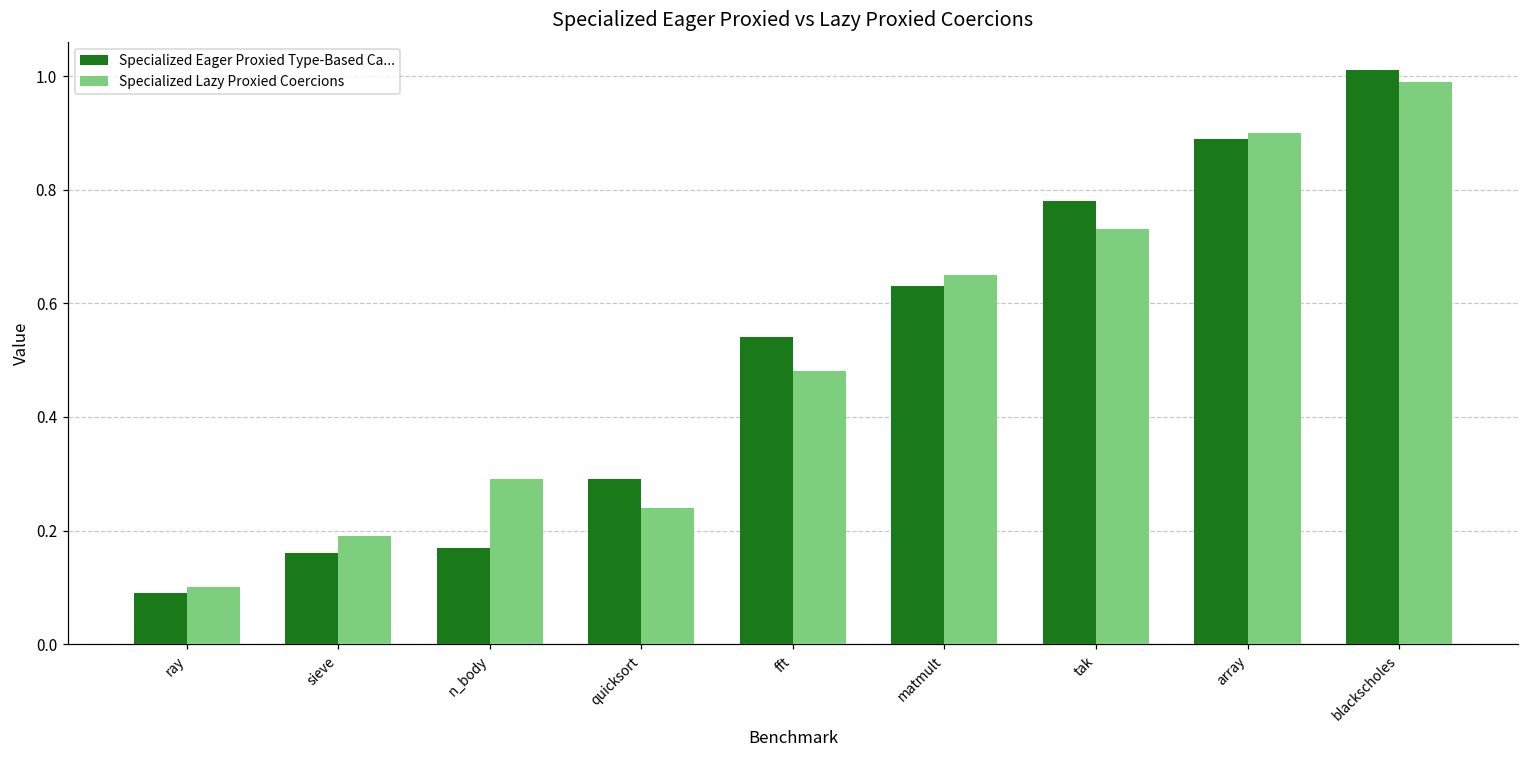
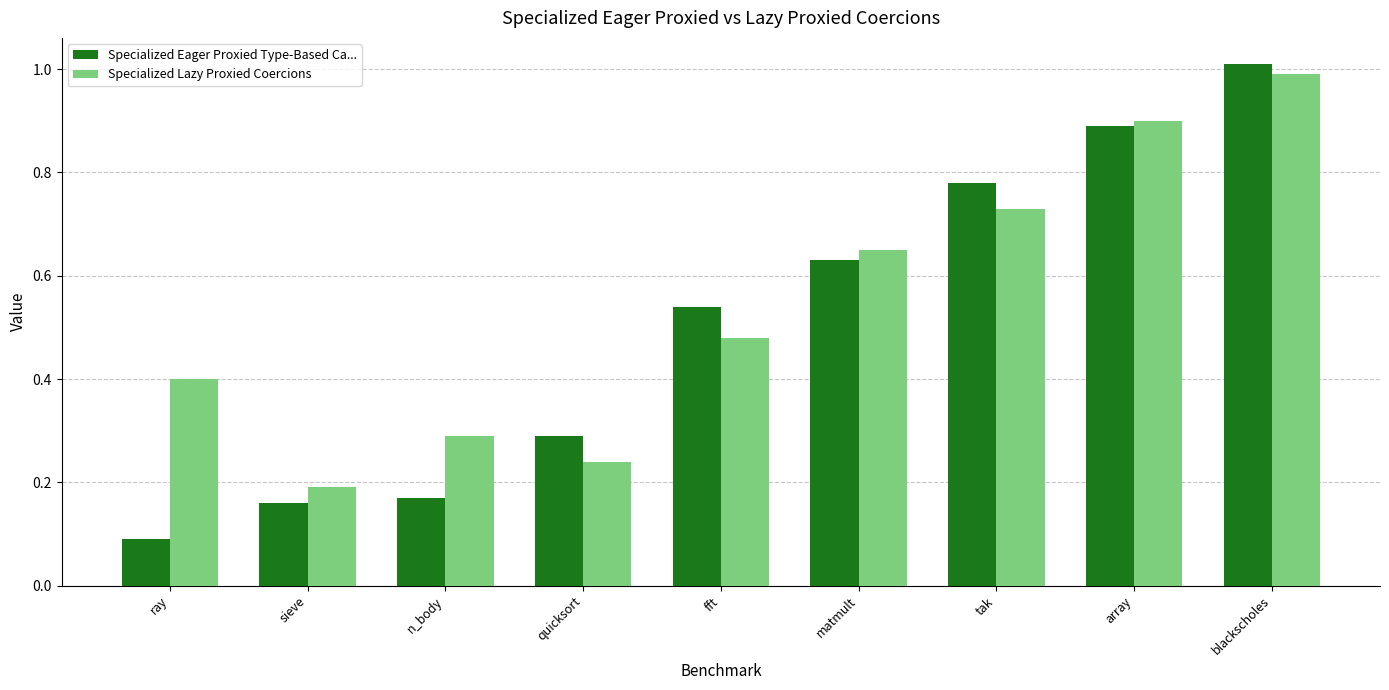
  {
    "Specialized Eager Proxied Type-Based Ca...": {
      "ray": 0.09,
      "sieve": 0.16,
      "n_body": 0.17,
      "quicksort": 0.29,
      "fft": 0.54,
      "matmult": 0.63,
      "tak": 0.78,
      "array": 0.89,
      "blackscholes": 1.01
    },
    "Specialized Lazy Proxied Coercions": {
-     "ray": 0.1,
+     "ray": 0.4,
      "sieve": 0.19,
      "n_body": 0.29,
      "quicksort": 0.24,
      "fft": 0.48,
      "matmult": 0.65,
      "tak": 0.73,
      "array": 0.9,
      "blackscholes": 0.99
    }
  }
